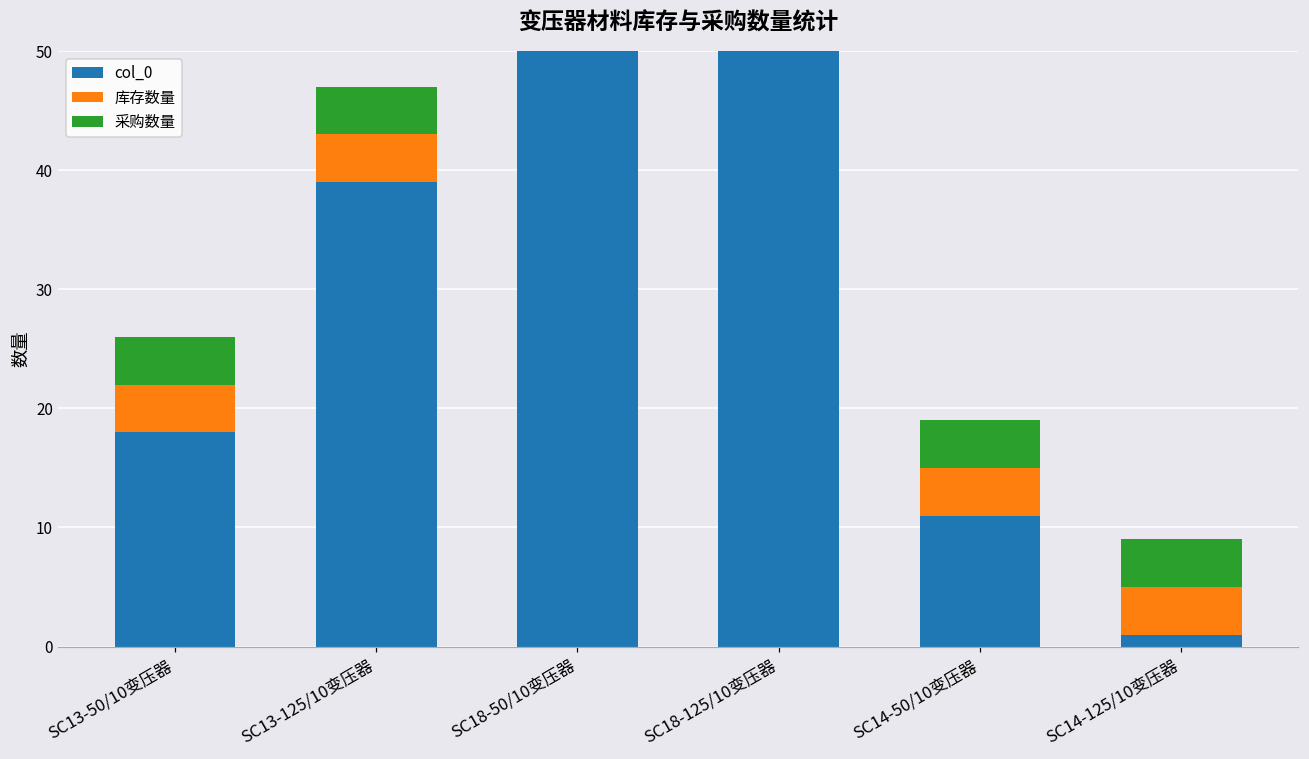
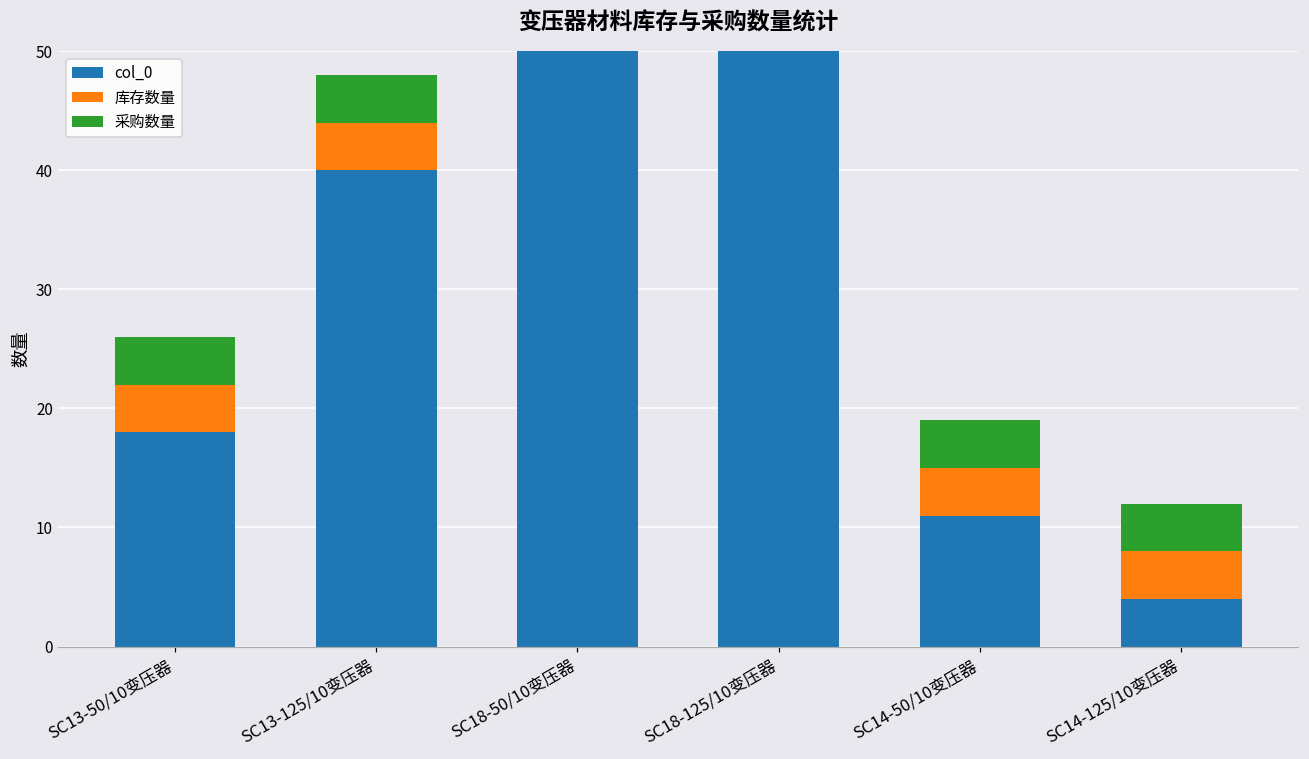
  {
    "col_0": {
      "SC13-50/10变压器": 18,
-     "SC13-125/10变压器": 39,
+     "SC13-125/10变压器": 40,
      "SC14-50/10变压器": 11,
-     "SC14-125/10变压器": 1
+     "SC14-125/10变压器": 4
    },
    "库存数量": {
      "SC13-50/10变压器": 4,
      "SC13-125/10变压器": 4,
      "SC14-50/10变压器": 4,
      "SC14-125/10变压器": 4
    },
    "采购数量": {
      "SC13-50/10变压器": 4,
      "SC13-125/10变压器": 4,
      "SC14-50/10变压器": 4,
      "SC14-125/10变压器": 4
    }
  }
